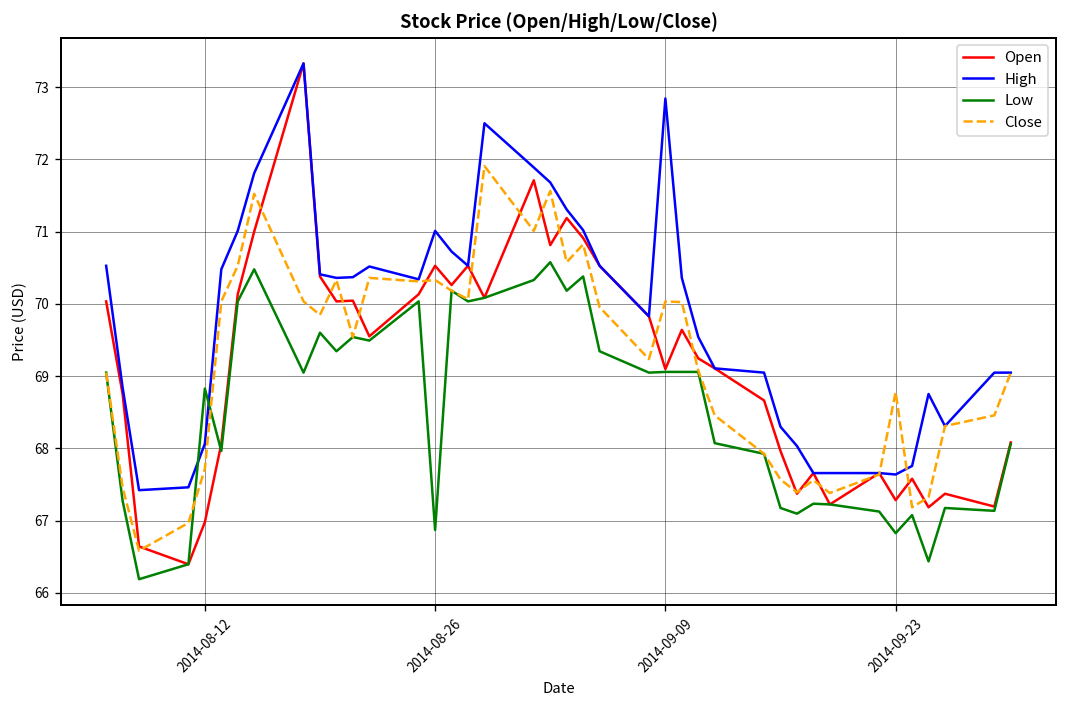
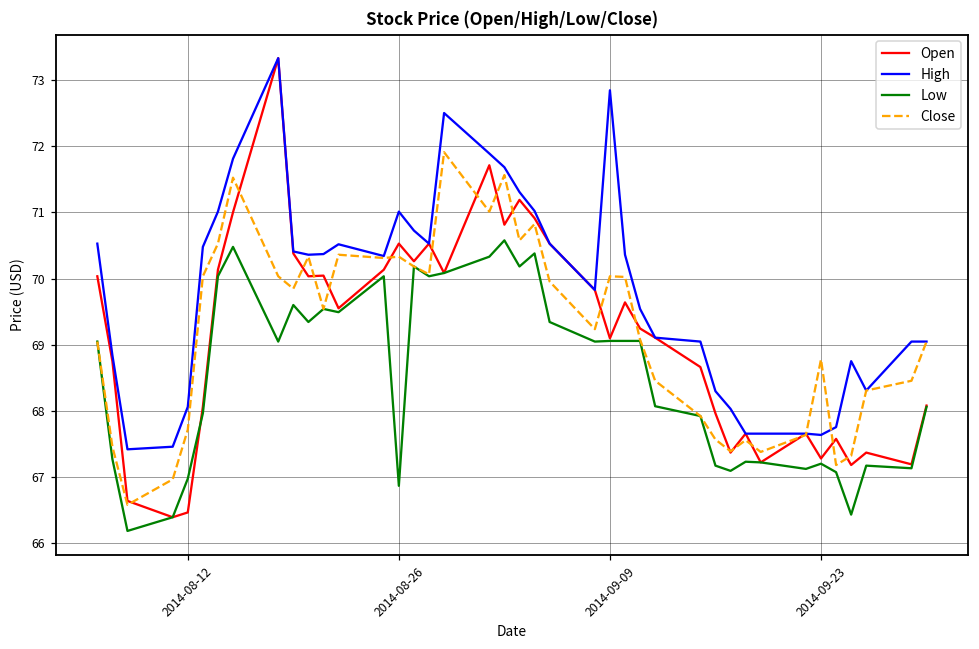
  {
    "Open": {
-     "2014-08-12": 67.0,
+     "2014-08-12": 66.5,
      "2014-08-26": 70.5,
      "2014-09-23": 67.3
    },
    "High": {
      "2014-08-12": 68.1,
      "2014-08-26": 71.0,
      "2014-09-09": 72.8,
      "2014-09-23": 67.6
    },
    "Low": {
-     "2014-08-12": 68.8,
+     "2014-08-12": 67.0,
      "2014-08-26": 66.9,
-     "2014-09-23": 66.8
+     "2014-09-23": 67.2
    },
    "Close": {
      "2014-08-12": 67.7,
      "2014-08-26": 70.3,
      "2014-09-09": 70.0,
      "2014-09-23": 68.8
    }
  }
